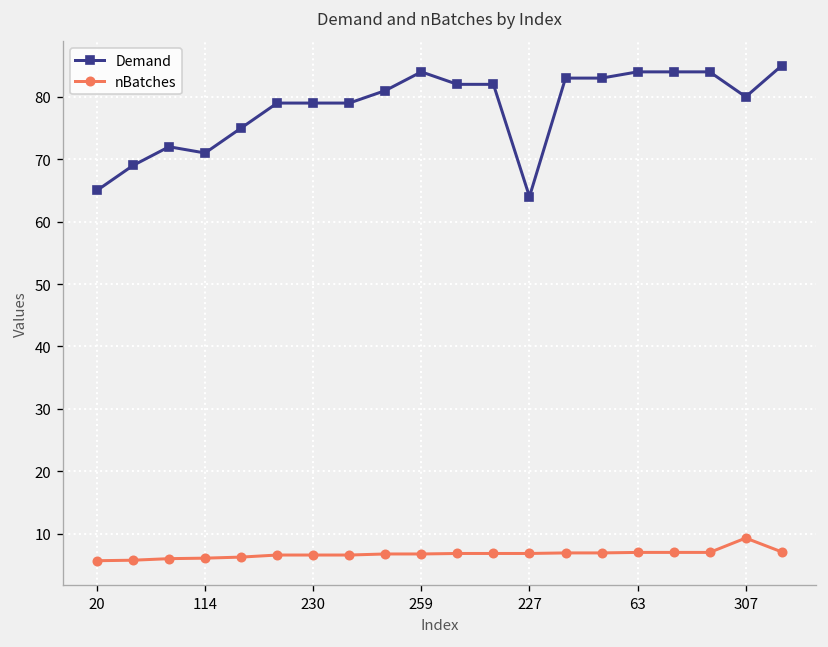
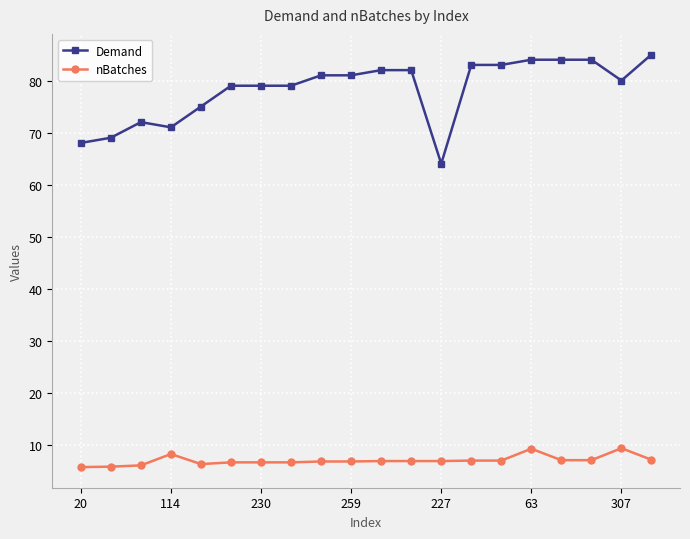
  {
    "Demand": {
-     "20": 65,
+     "20": 68,
      "114": 71,
      "230": 79,
-     "259": 84,
+     "259": 81,
      "227": 64,
      "63": 84,
      "307": 80
    },
    "nBatches": {
      "20": 6,
-     "114": 6,
+     "114": 8,
      "230": 7,
      "259": 7,
      "227": 7,
-     "63": 7,
+     "63": 9,
      "307": 9
    }
  }
